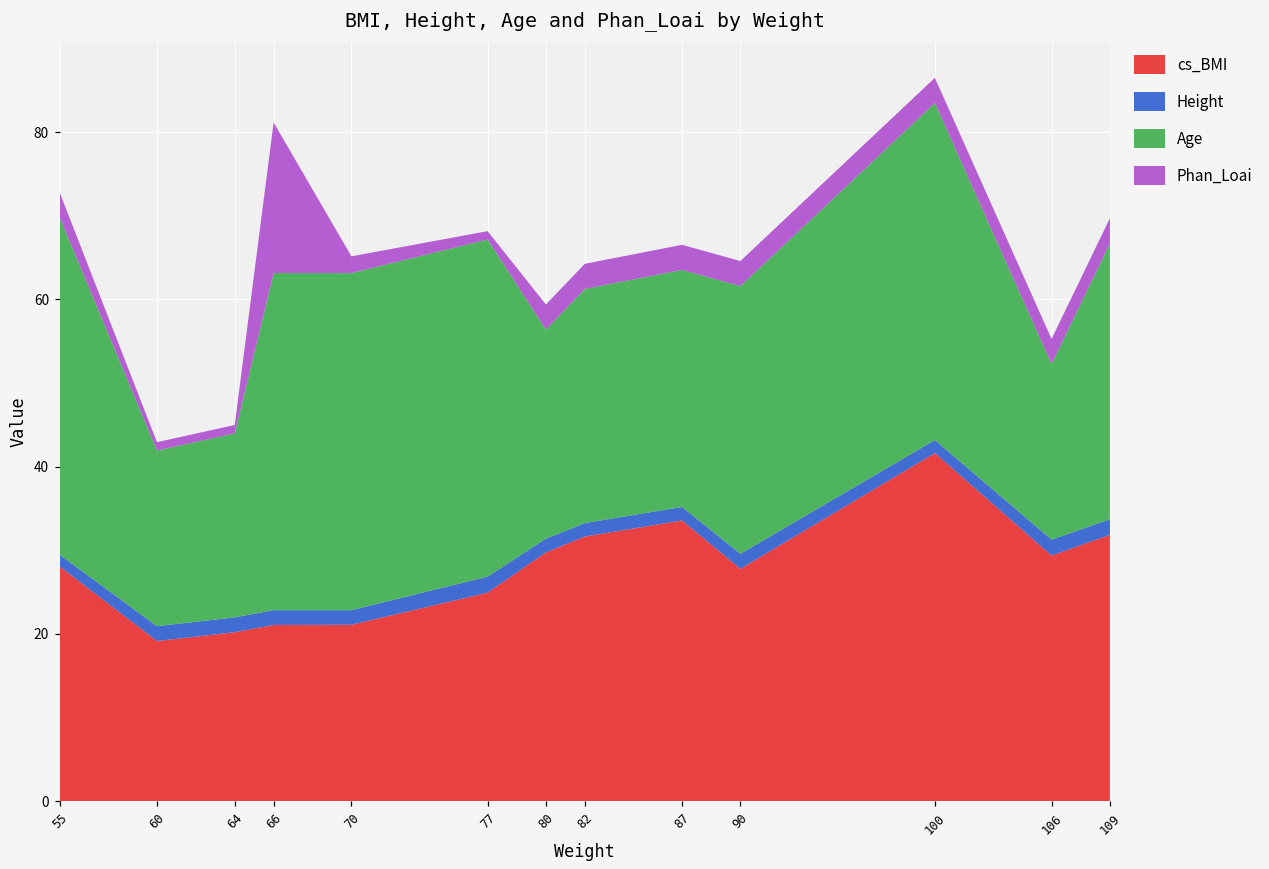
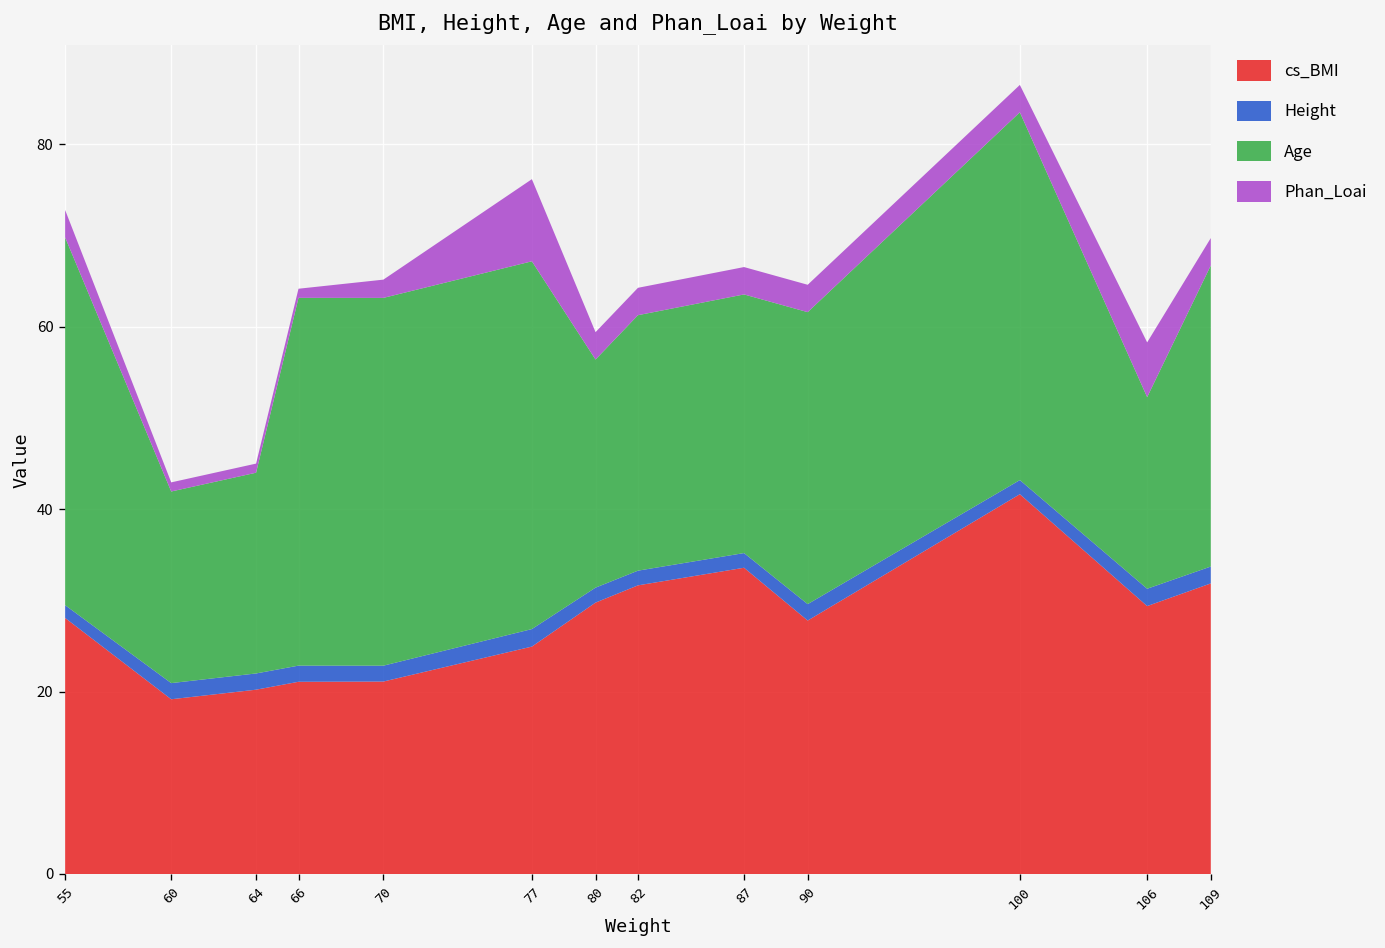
  {
    "cs_BMI": {
      "55": 28,
      "60": 19,
      "64": 20,
      "66": 21,
      "70": 21,
      "77": 25,
      "80": 30,
      "82": 32,
      "87": 34,
      "90": 28,
      "100": 42,
      "106": 29,
      "109": 32
    },
    "Height": {
      "55": 1,
      "60": 2,
      "64": 2,
      "66": 2,
      "70": 2,
      "77": 2,
      "80": 2,
      "82": 2,
      "87": 2,
      "90": 2,
      "100": 2,
      "106": 2,
      "109": 2
    },
    "Age": {
      "55": 40,
      "60": 21,
      "64": 22,
      "66": 40,
      "70": 40,
      "77": 40,
      "80": 25,
      "82": 28,
      "87": 28,
      "90": 32,
      "100": 40,
      "106": 21,
      "109": 33
    },
    "Phan_Loai": {
      "55": 3,
      "60": 1,
      "64": 1,
-     "66": 18,
+     "66": 1,
      "70": 2,
-     "77": 1,
+     "77": 9,
      "80": 3,
      "82": 3,
      "87": 3,
      "90": 3,
      "100": 3,
-     "106": 3,
+     "106": 6,
      "109": 3
    }
  }
